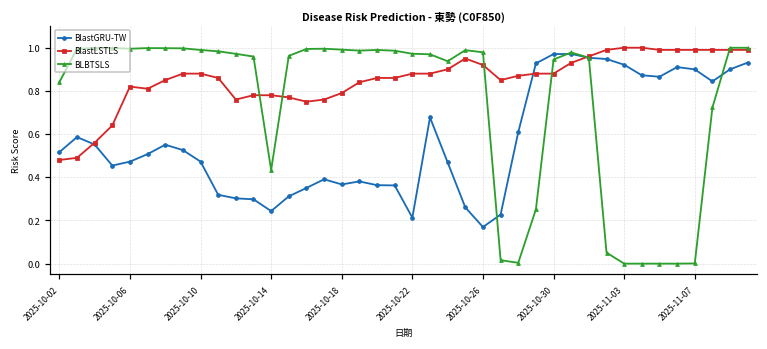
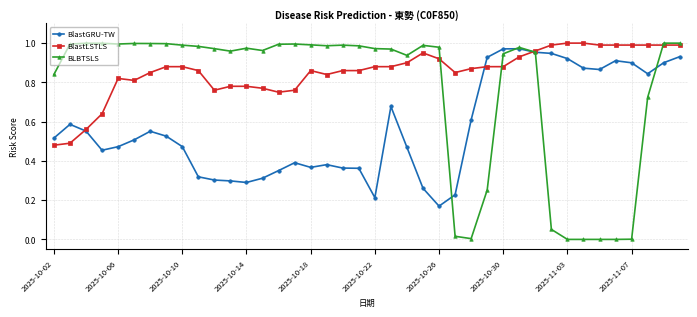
  {
    "BlastGRU-TW": {
      "2025-10-02": 0.52,
      "2025-10-06": 0.47,
      "2025-10-10": 0.47,
-     "2025-10-14": 0.24,
+     "2025-10-14": 0.29,
      "2025-10-18": 0.37,
      "2025-10-22": 0.21,
      "2025-10-26": 0.17,
      "2025-10-30": 0.97,
      "2025-11-03": 0.92,
      "2025-11-07": 0.90
    },
    "BlastLSTLS": {
      "2025-10-02": 0.48,
      "2025-10-06": 0.82,
      "2025-10-10": 0.88,
      "2025-10-14": 0.78,
-     "2025-10-18": 0.79,
+     "2025-10-18": 0.86,
      "2025-10-22": 0.88,
      "2025-10-26": 0.92,
      "2025-10-30": 0.88,
      "2025-11-03": 1.00,
      "2025-11-07": 0.99
    },
    "BLBTSLS": {
      "2025-10-02": 0.84,
      "2025-10-10": 0.99,
-     "2025-10-14": 0.43,
+     "2025-10-14": 0.97,
      "2025-10-18": 0.99,
      "2025-10-22": 0.97,
      "2025-10-26": 0.98,
      "2025-10-30": 0.95,
      "2025-11-03": 0.00,
      "2025-11-07": 0.00
    }
  }
